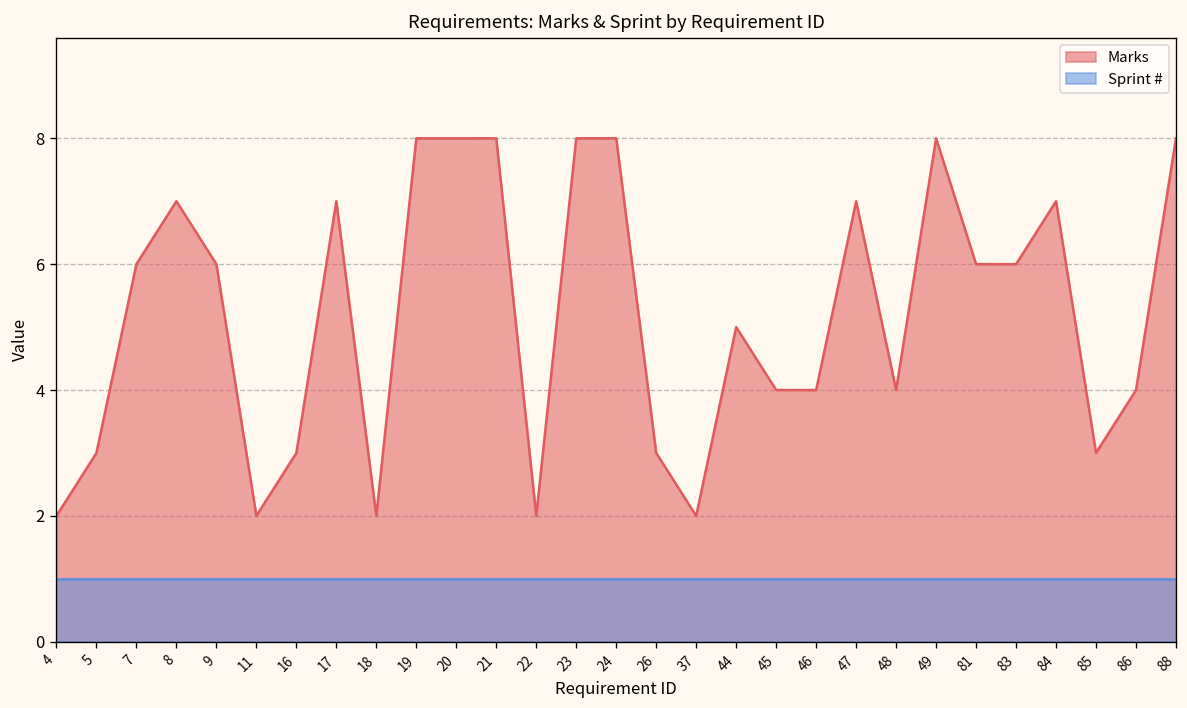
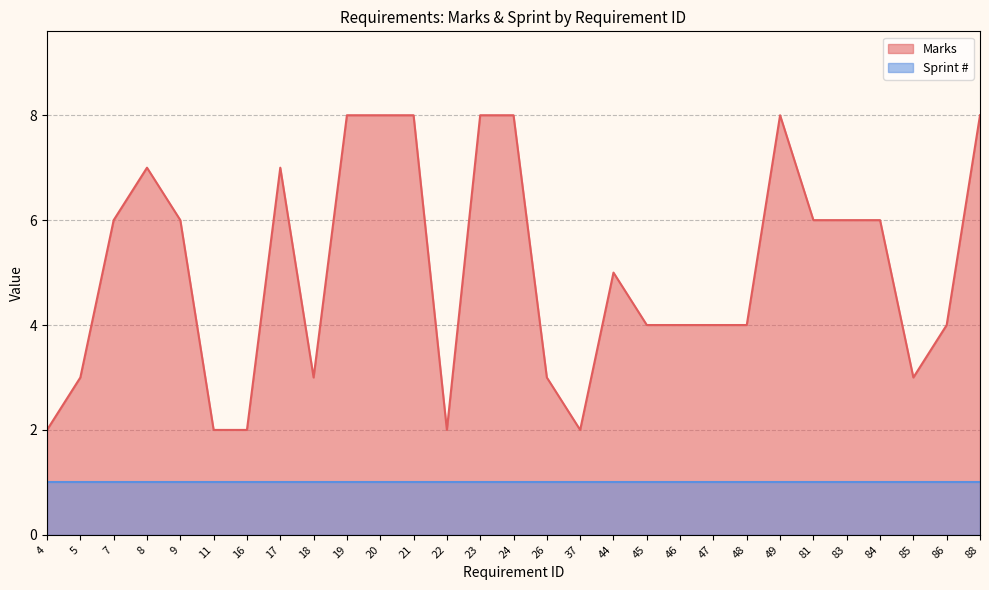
  {
    "Marks": {
      "4": 2,
      "5": 3,
      "7": 6,
      "8": 7,
      "9": 6,
      "11": 2,
-     "16": 3,
+     "16": 2,
      "17": 7,
-     "18": 2,
+     "18": 3,
      "19": 8,
      "20": 8,
      "21": 8,
      "22": 2,
      "23": 8,
      "24": 8,
      "26": 3,
      "37": 2,
      "44": 5,
      "45": 4,
      "46": 4,
-     "47": 7,
+     "47": 4,
      "48": 4,
      "49": 8,
      "81": 6,
      "83": 6,
-     "84": 7,
+     "84": 6,
      "85": 3,
      "86": 4,
      "88": 8
    },
    "Sprint #": {
      "4": 1,
      "5": 1,
      "7": 1,
      "8": 1,
      "9": 1,
      "11": 1,
      "16": 1,
      "17": 1,
      "18": 1,
      "19": 1,
      "20": 1,
      "21": 1,
      "22": 1,
      "23": 1,
      "24": 1,
      "26": 1,
      "37": 1,
      "44": 1,
      "45": 1,
      "46": 1,
      "47": 1,
      "48": 1,
      "49": 1,
      "81": 1,
      "83": 1,
      "84": 1,
      "85": 1,
      "86": 1,
      "88": 1
    }
  }
